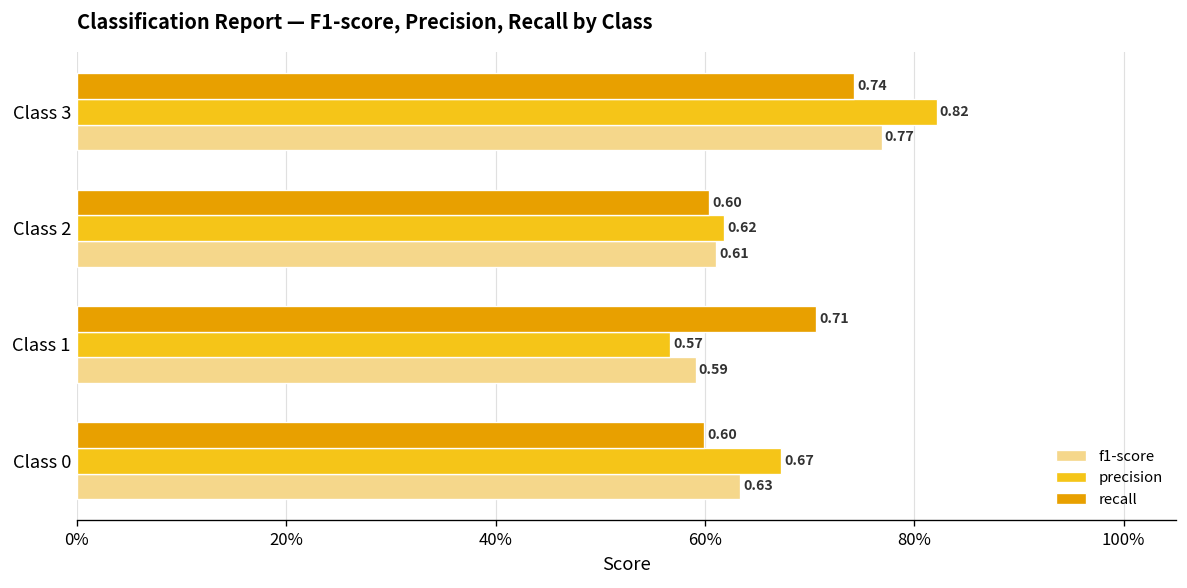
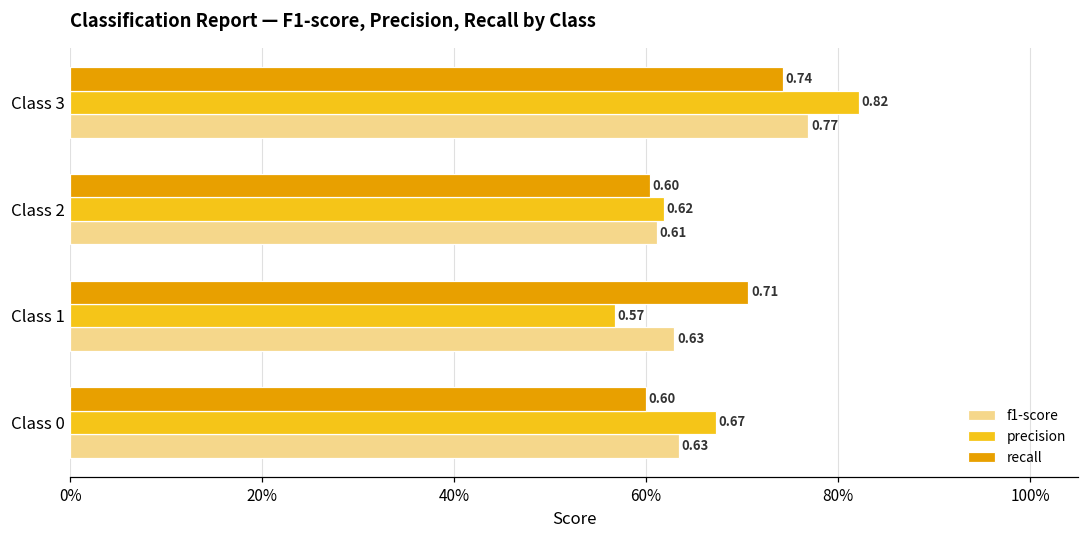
  {
    "f1-score": {
      "Class 3": 0.77,
      "Class 2": 0.61,
-     "Class 1": 0.59,
+     "Class 1": 0.63,
      "Class 0": 0.63
    }
  }
